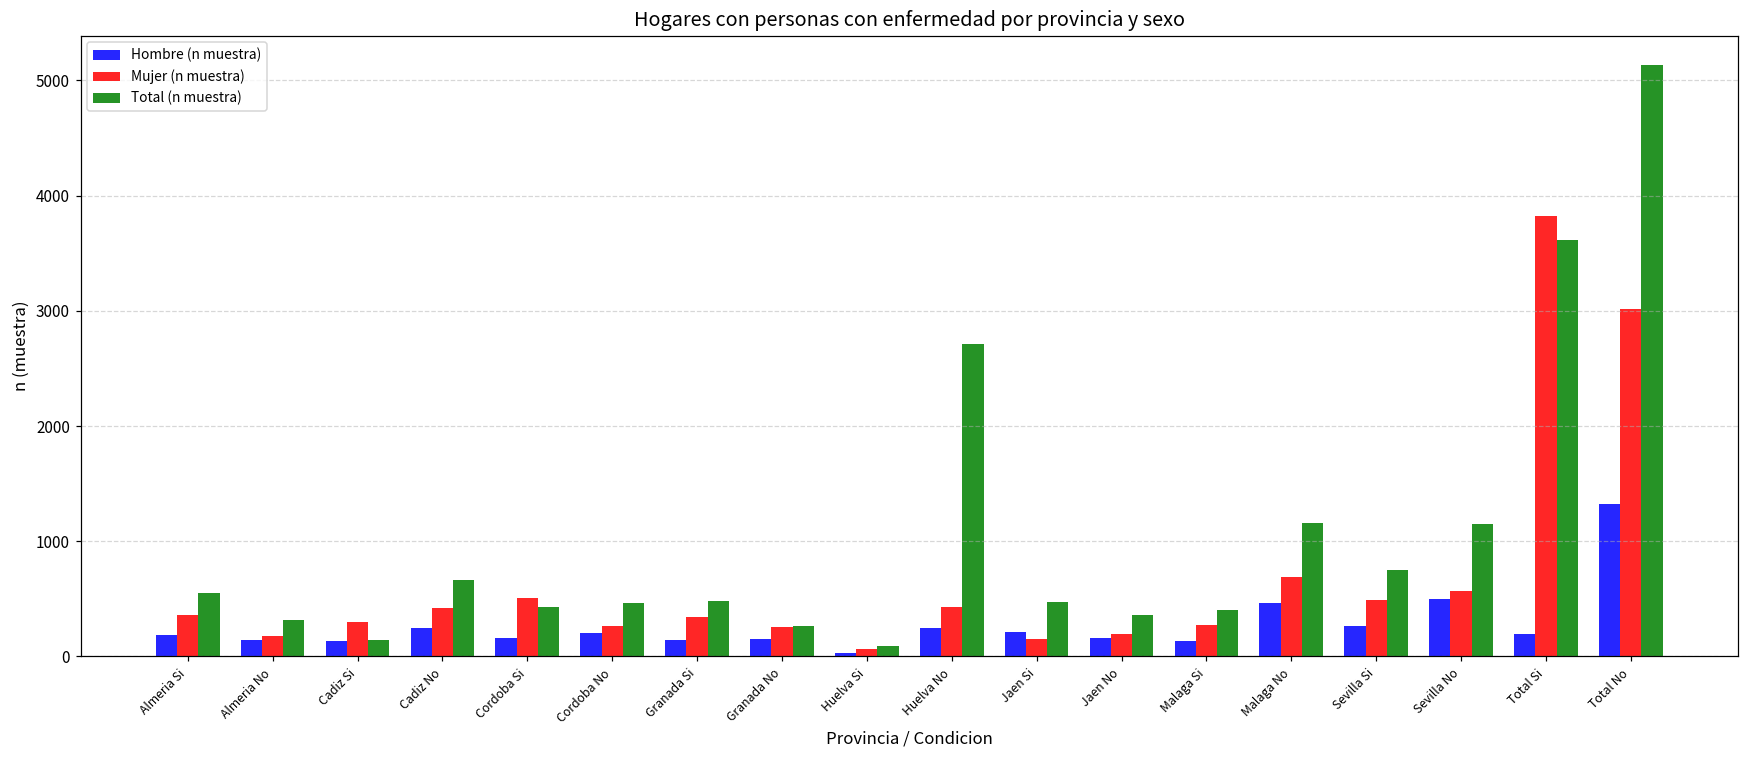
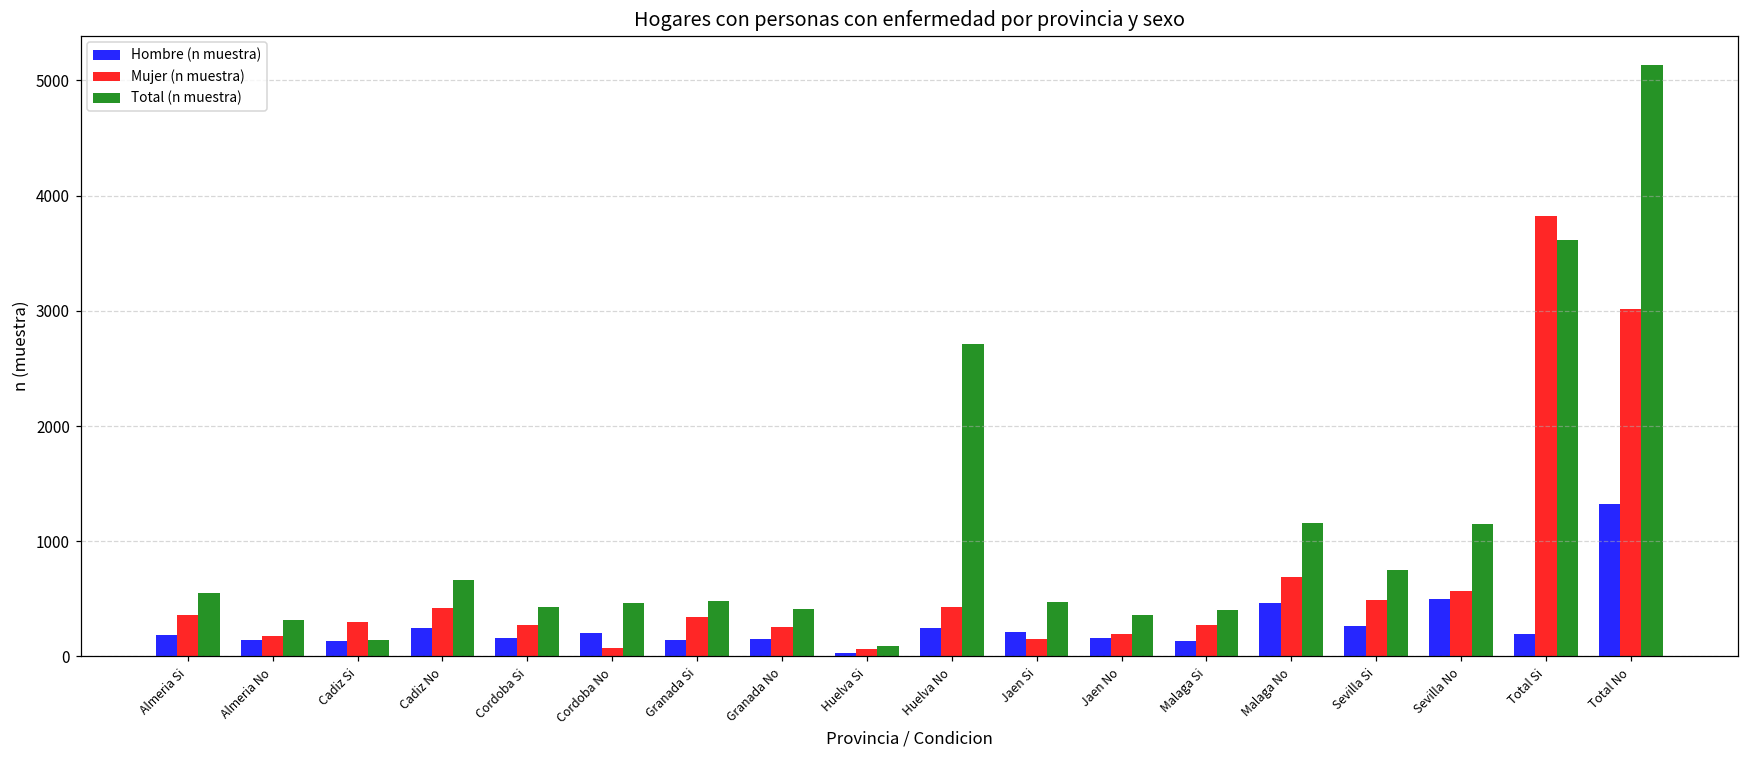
  {
    "Hombre (n muestra)": {
      "Almeria Si": 190,
      "Almeria No": 140,
      "Cadiz Si": 140,
      "Cadiz No": 240,
      "Cordoba Si": 160,
      "Cordoba No": 200,
      "Granada Si": 140,
      "Granada No": 150,
      "Huelva Si": 30,
      "Huelva No": 250,
      "Jaen Si": 210,
      "Jaen No": 160,
      "Malaga Si": 130,
      "Malaga No": 470,
      "Sevilla Si": 260,
      "Sevilla No": 500,
      "Total Si": 190,
      "Total No": 1330
    },
    "Mujer (n muestra)": {
      "Almeria Si": 360,
      "Almeria No": 180,
      "Cadiz Si": 300,
      "Cadiz No": 420,
-     "Cordoba Si": 500,
-     "Cordoba No": 270,
+     "Cordoba Si": 270,
+     "Cordoba No": 70,
      "Granada Si": 340,
      "Granada No": 260,
      "Huelva Si": 60,
      "Huelva No": 430,
      "Jaen Si": 150,
      "Jaen No": 200,
      "Malaga Si": 270,
      "Malaga No": 690,
      "Sevilla Si": 490,
      "Sevilla No": 570,
      "Total Si": 3820,
      "Total No": 3020
    },
    "Total (n muestra)": {
      "Almeria Si": 550,
      "Almeria No": 320,
      "Cadiz Si": 150,
      "Cadiz No": 660,
      "Cordoba Si": 430,
      "Cordoba No": 470,
      "Granada Si": 480,
-     "Granada No": 270,
+     "Granada No": 410,
      "Huelva Si": 90,
      "Huelva No": 2720,
      "Jaen Si": 470,
      "Jaen No": 360,
      "Malaga Si": 400,
      "Malaga No": 1160,
      "Sevilla Si": 750,
      "Sevilla No": 1150,
      "Total Si": 3610,
      "Total No": 5130
    }
  }
